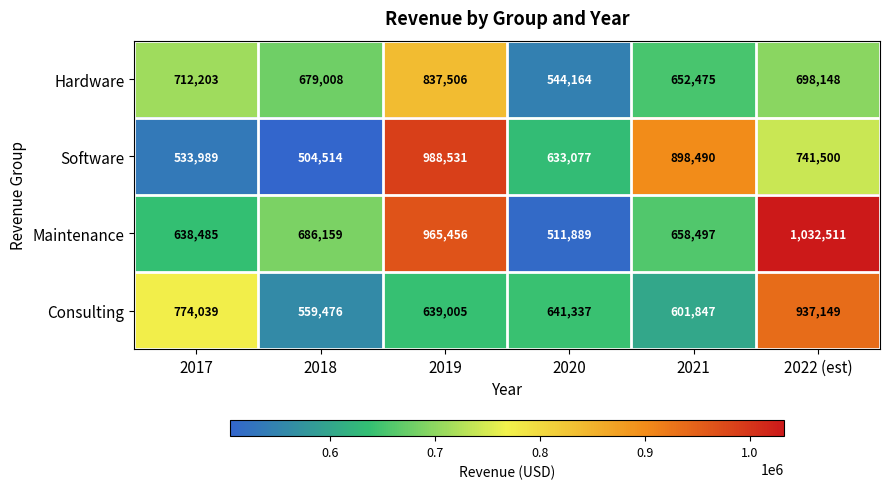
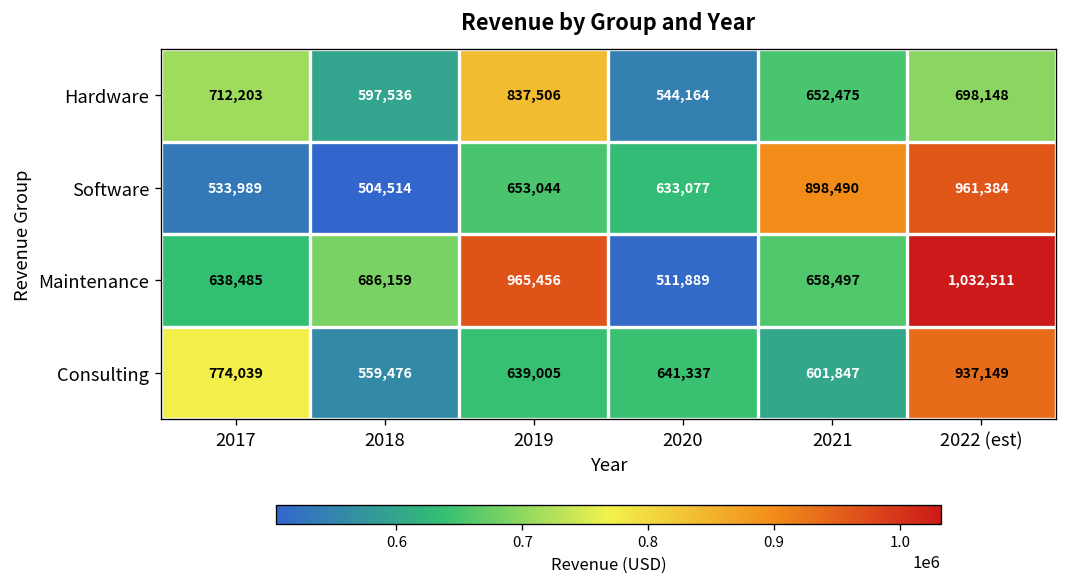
  {
    "Hardware": {
      "2017": "712,203",
-     "2018": "679,008",
+     "2018": "597,536",
      "2019": "837,506",
      "2020": "544,164",
      "2021": "652,475",
      "2022 (est)": "698,148"
    },
    "Software": {
      "2017": "533,989",
      "2018": "504,514",
-     "2019": "988,531",
+     "2019": "653,044",
      "2020": "633,077",
      "2021": "898,490",
-     "2022 (est)": "741,500"
+     "2022 (est)": "961,384"
    },
    "Maintenance": {
      "2017": "638,485",
      "2018": "686,159",
      "2019": "965,456",
      "2020": "511,889",
      "2021": "658,497",
      "2022 (est)": "1,032,511"
    },
    "Consulting": {
      "2017": "774,039",
      "2018": "559,476",
      "2019": "639,005",
      "2020": "641,337",
      "2021": "601,847",
      "2022 (est)": "937,149"
    }
  }
